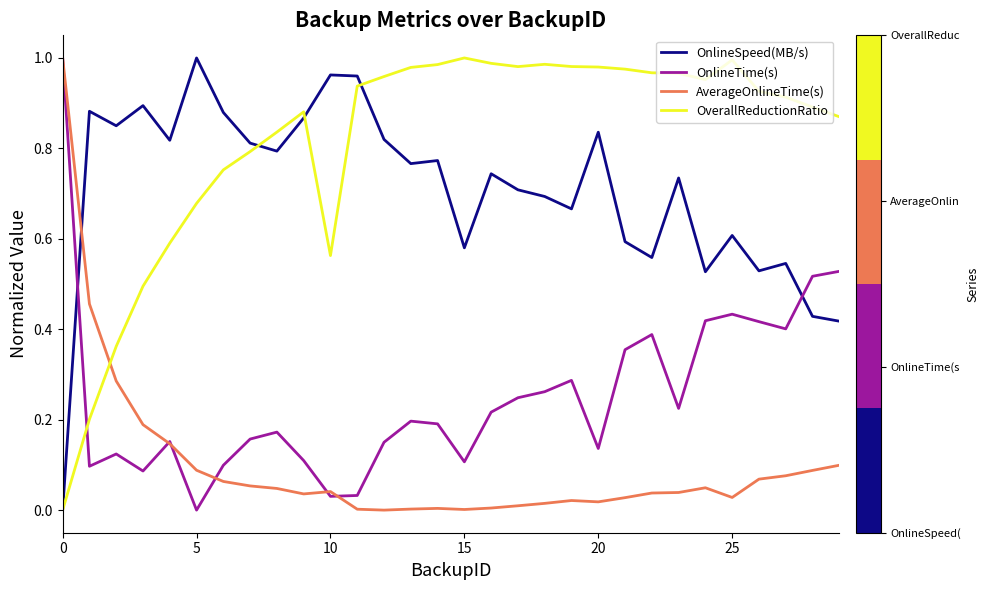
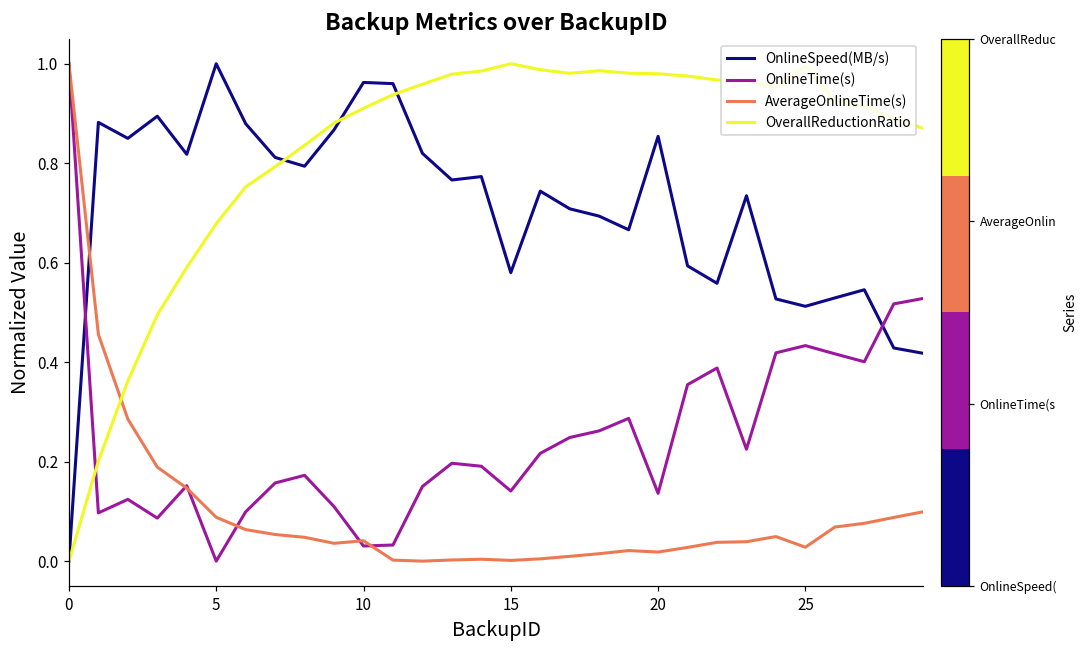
  {
    "OnlineSpeed(MB/s)": {
      "5": 1.00,
      "10": 0.96,
      "15": 0.58,
-     "20": 0.84,
-     "25": 0.61
+     "20": 0.85,
+     "25": 0.51
    },
    "OnlineTime(s)": {
      "5": 0.00,
      "10": 0.03,
-     "15": 0.11,
+     "15": 0.14,
      "20": 0.14,
      "25": 0.43
    },
    "AverageOnlineTime(s)": {
      "5": 0.09,
      "10": 0.04,
      "15": 0.00,
      "20": 0.02,
      "25": 0.03
    },
    "OverallReductionRatio": {
      "5": 0.68,
-     "10": 0.56,
+     "10": 0.91,
      "15": 1.00,
      "20": 0.98
    }
  }
